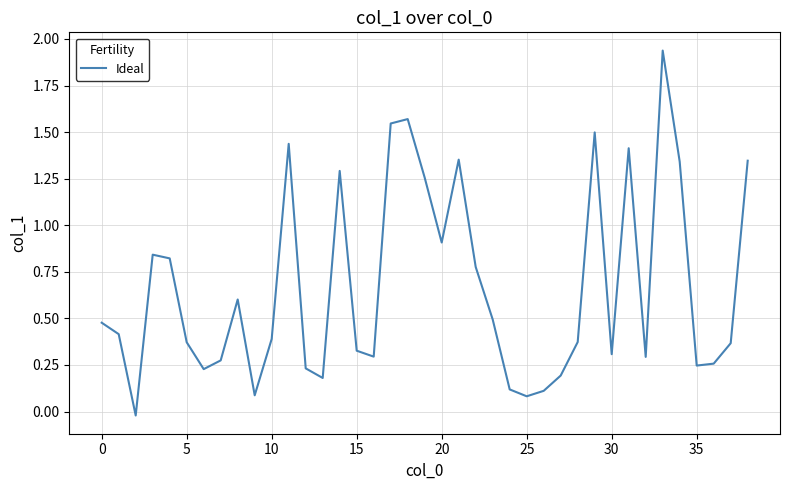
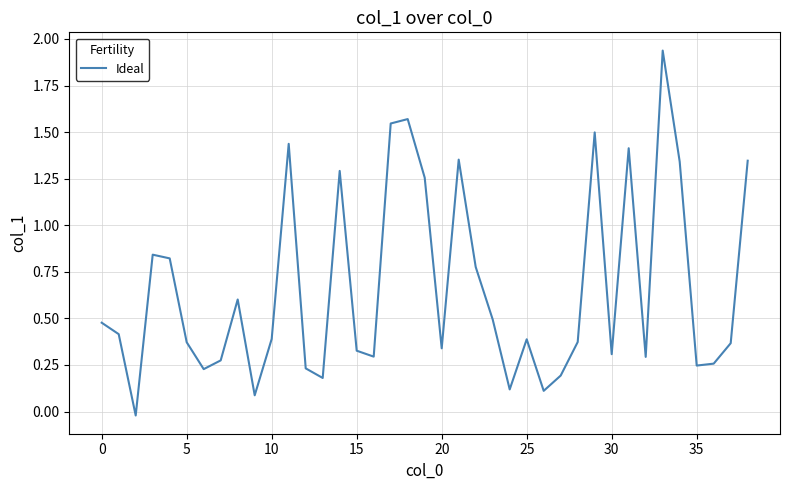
  {
    "0": 0.48,
    "5": 0.37,
    "10": 0.39,
    "15": 0.33,
-   "20": 0.91,
-   "25": 0.08,
+   "20": 0.34,
+   "25": 0.39,
    "30": 0.31,
    "35": 0.25
  }
